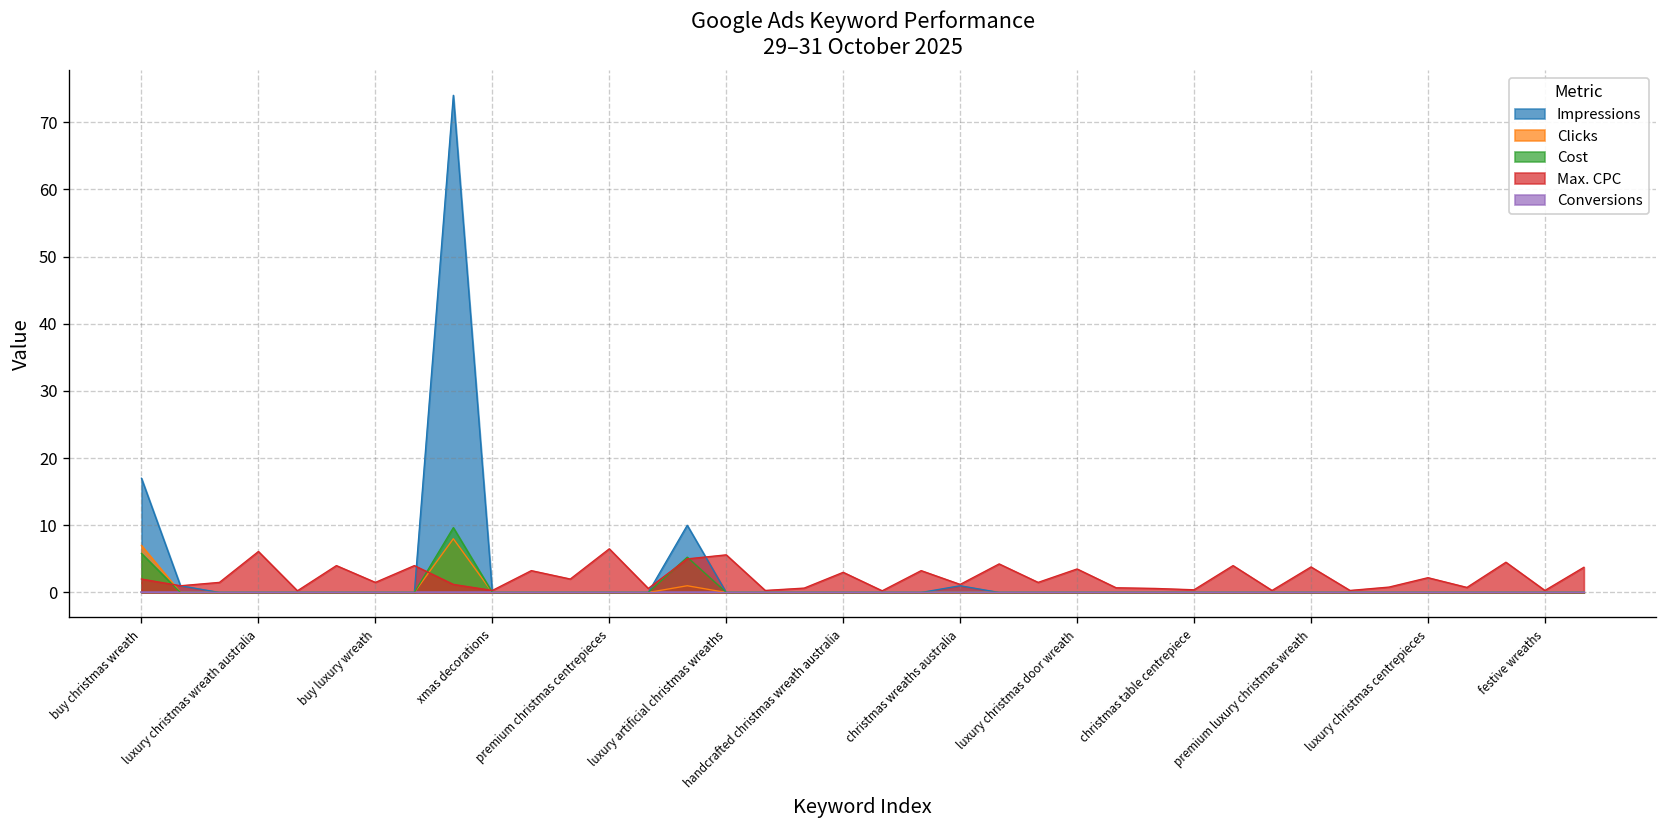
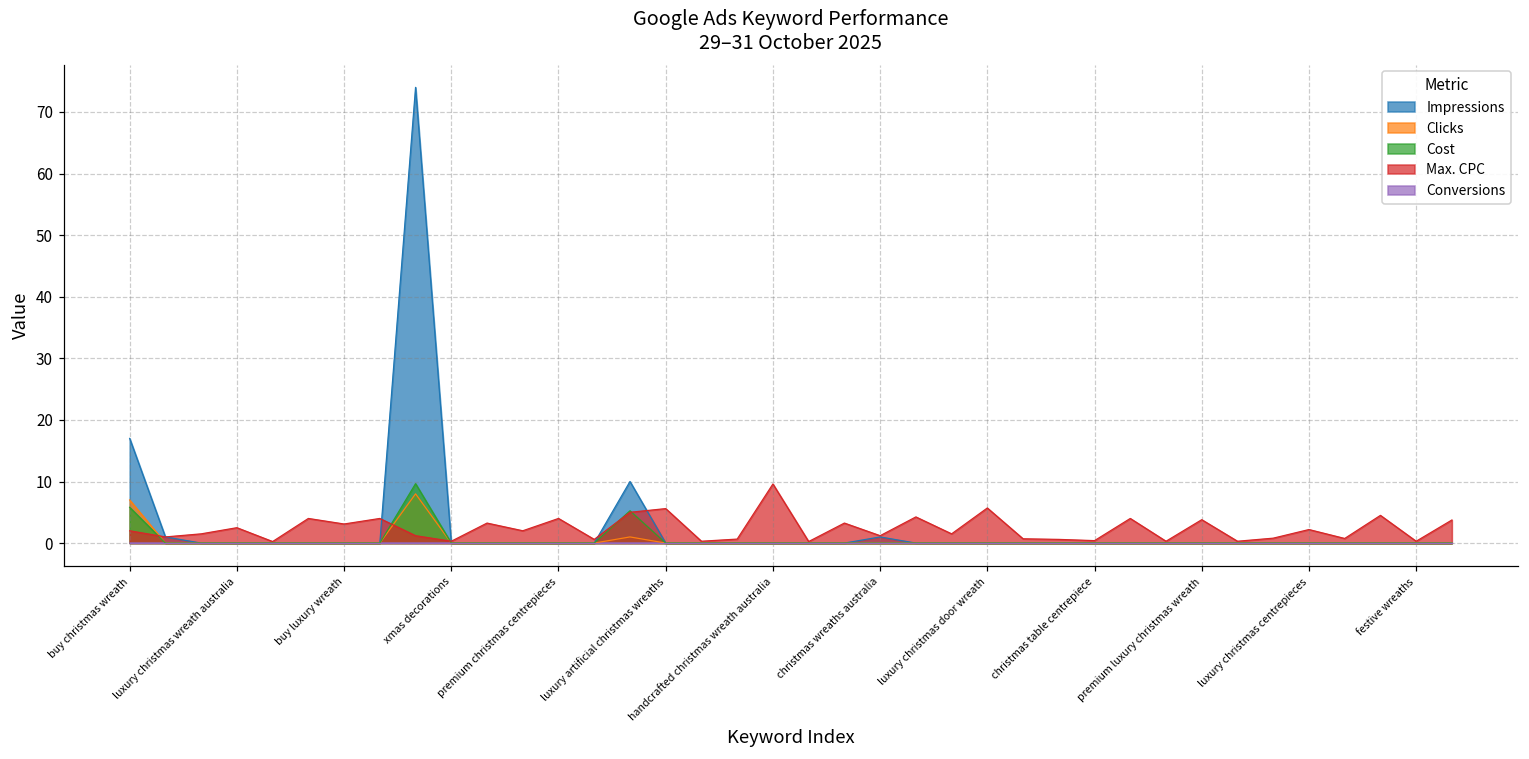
  {
    "Impressions": {
      "buy christmas wreath": 17
    },
    "Clicks": {
      "buy christmas wreath": 7
    },
    "Cost": {
      "buy christmas wreath": 6
    },
    "Max. CPC": {
      "buy christmas wreath": 2,
-     "luxury christmas wreath australia": 6,
-     "buy luxury wreath": 2,
-     "premium christmas centrepieces": 7,
+     "luxury christmas wreath australia": 3,
+     "buy luxury wreath": 3,
+     "premium christmas centrepieces": 4,
      "luxury artificial christmas wreaths": 6,
-     "handcrafted christmas wreath australia": 3,
-     "luxury christmas door wreath": 4,
+     "handcrafted christmas wreath australia": 10,
+     "luxury christmas door wreath": 6,
      "premium luxury christmas wreath": 4,
      "luxury christmas centrepieces": 2
    },
    "Conversions": {
      "buy christmas wreath": 0
    }
  }
